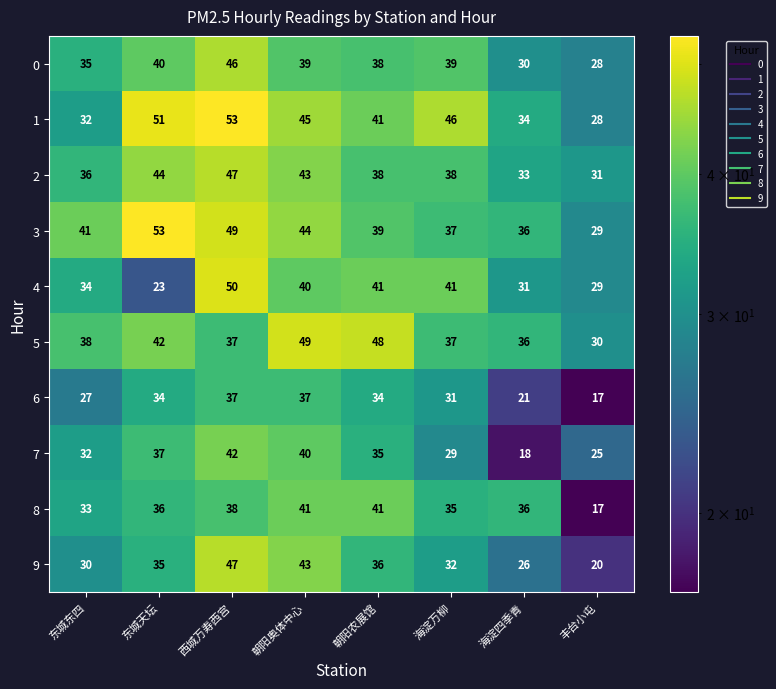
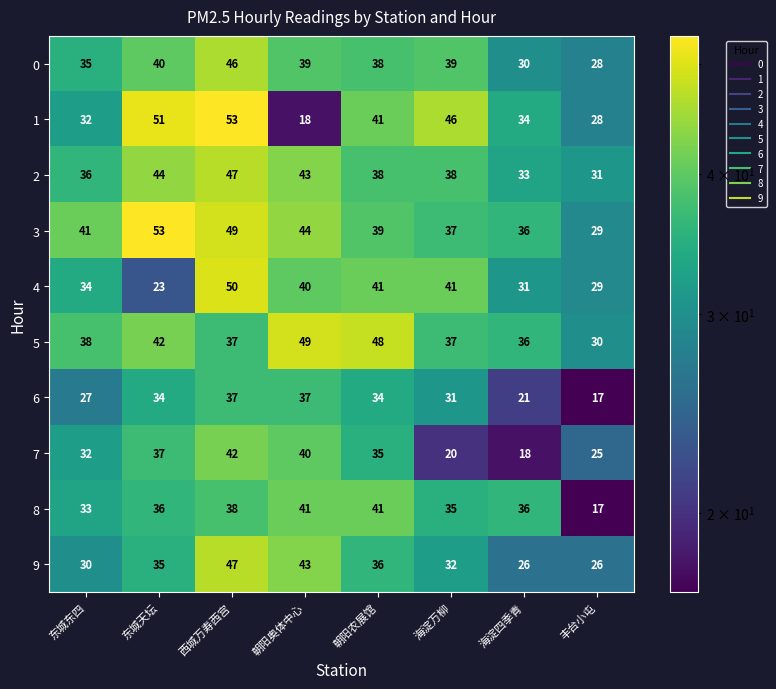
  {
    "0": {
      "东城东四": 35,
      "东城天坛": 40,
      "西城万寿西宫": 46,
      "朝阳奥体中心": 39,
      "朝阳农展馆": 38,
      "海淀万柳": 39,
      "海淀四季青": 30,
      "丰台小屯": 28
    },
    "1": {
      "东城东四": 32,
      "东城天坛": 51,
      "西城万寿西宫": 53,
-     "朝阳奥体中心": 45,
+     "朝阳奥体中心": 18,
      "朝阳农展馆": 41,
      "海淀万柳": 46,
      "海淀四季青": 34,
      "丰台小屯": 28
    },
    "2": {
      "东城东四": 36,
      "东城天坛": 44,
      "西城万寿西宫": 47,
      "朝阳奥体中心": 43,
      "朝阳农展馆": 38,
      "海淀万柳": 38,
      "海淀四季青": 33,
      "丰台小屯": 31
    },
    "3": {
      "东城东四": 41,
      "东城天坛": 53,
      "西城万寿西宫": 49,
      "朝阳奥体中心": 44,
      "朝阳农展馆": 39,
      "海淀万柳": 37,
      "海淀四季青": 36,
      "丰台小屯": 29
    },
    "4": {
      "东城东四": 34,
      "东城天坛": 23,
      "西城万寿西宫": 50,
      "朝阳奥体中心": 40,
      "朝阳农展馆": 41,
      "海淀万柳": 41,
      "海淀四季青": 31,
      "丰台小屯": 29
    },
    "5": {
      "东城东四": 38,
      "东城天坛": 42,
      "西城万寿西宫": 37,
      "朝阳奥体中心": 49,
      "朝阳农展馆": 48,
      "海淀万柳": 37,
      "海淀四季青": 36,
      "丰台小屯": 30
    },
    "6": {
      "东城东四": 27,
      "东城天坛": 34,
      "西城万寿西宫": 37,
      "朝阳奥体中心": 37,
      "朝阳农展馆": 34,
      "海淀万柳": 31,
      "海淀四季青": 21,
      "丰台小屯": 17
    },
    "7": {
      "东城东四": 32,
      "东城天坛": 37,
      "西城万寿西宫": 42,
      "朝阳奥体中心": 40,
      "朝阳农展馆": 35,
-     "海淀万柳": 29,
+     "海淀万柳": 20,
      "海淀四季青": 18,
      "丰台小屯": 25
    },
    "8": {
      "东城东四": 33,
      "东城天坛": 36,
      "西城万寿西宫": 38,
      "朝阳奥体中心": 41,
      "朝阳农展馆": 41,
      "海淀万柳": 35,
      "海淀四季青": 36,
      "丰台小屯": 17
    },
    "9": {
      "东城东四": 30,
      "东城天坛": 35,
      "西城万寿西宫": 47,
      "朝阳奥体中心": 43,
      "朝阳农展馆": 36,
      "海淀万柳": 32,
      "海淀四季青": 26,
-     "丰台小屯": 20
+     "丰台小屯": 26
    }
  }
